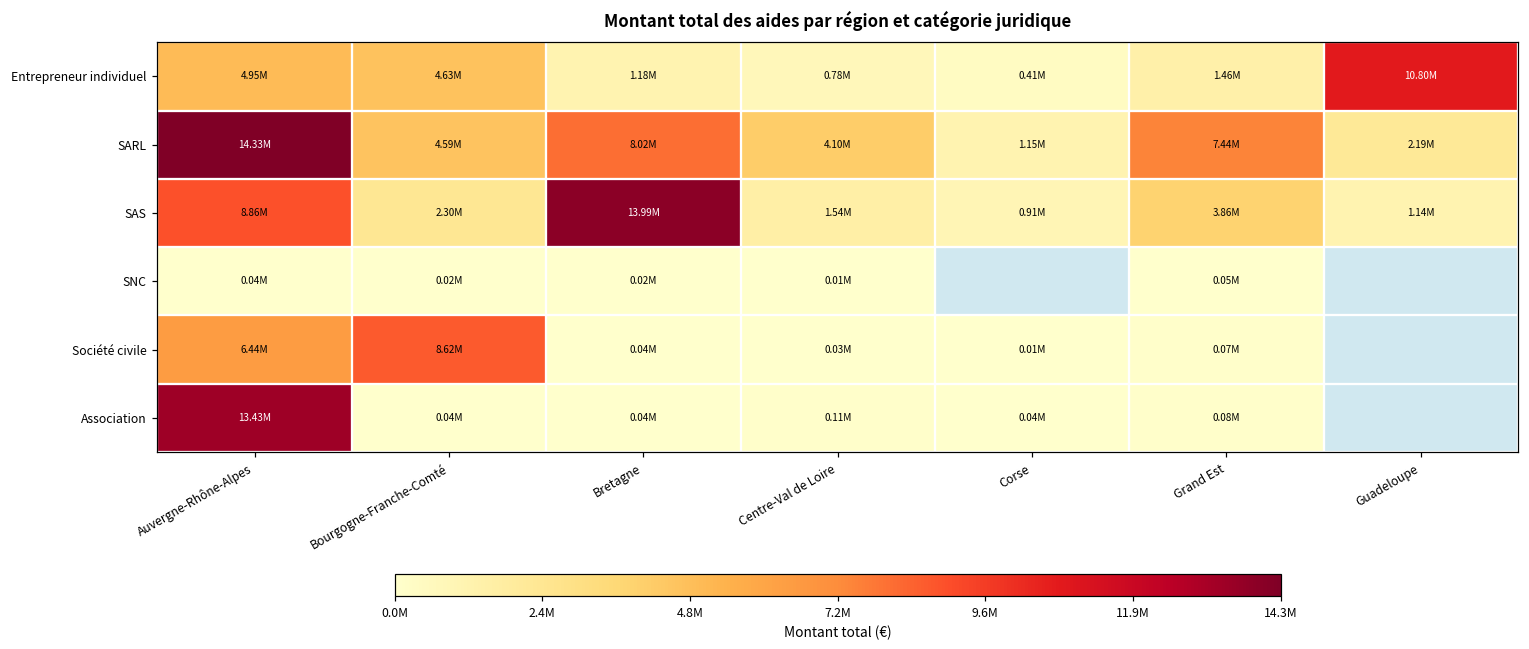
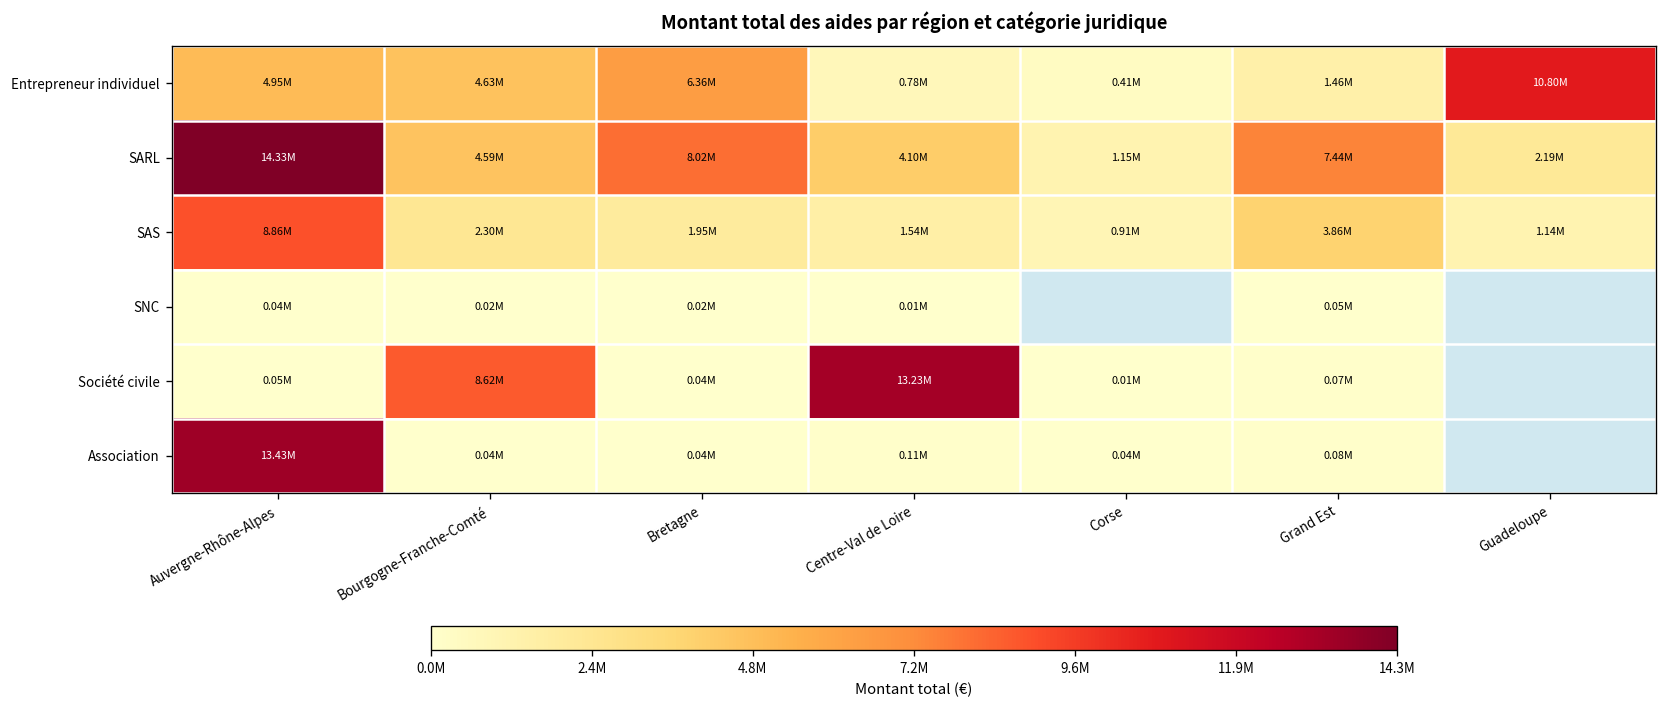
  {
    "Entrepreneur individuel": {
      "Auvergne-Rhône-Alpes": "4.95M",
      "Bourgogne-Franche-Comté": "4.63M",
-     "Bretagne": "1.18M",
+     "Bretagne": "6.36M",
      "Centre-Val de Loire": "0.78M",
      "Corse": "0.41M",
      "Grand Est": "1.46M",
      "Guadeloupe": "10.80M"
    },
    "SARL": {
      "Auvergne-Rhône-Alpes": "14.33M",
      "Bourgogne-Franche-Comté": "4.59M",
      "Bretagne": "8.02M",
      "Centre-Val de Loire": "4.10M",
      "Corse": "1.15M",
      "Grand Est": "7.44M",
      "Guadeloupe": "2.19M"
    },
    "SAS": {
      "Auvergne-Rhône-Alpes": "8.86M",
      "Bourgogne-Franche-Comté": "2.30M",
-     "Bretagne": "13.99M",
+     "Bretagne": "1.95M",
      "Centre-Val de Loire": "1.54M",
      "Corse": "0.91M",
      "Grand Est": "3.86M",
      "Guadeloupe": "1.14M"
    },
    "SNC": {
      "Auvergne-Rhône-Alpes": "0.04M",
      "Bourgogne-Franche-Comté": "0.02M",
      "Bretagne": "0.02M",
      "Centre-Val de Loire": "0.01M",
      "Grand Est": "0.05M"
    },
    "Société civile": {
-     "Auvergne-Rhône-Alpes": "6.44M",
+     "Auvergne-Rhône-Alpes": "0.05M",
      "Bourgogne-Franche-Comté": "8.62M",
      "Bretagne": "0.04M",
-     "Centre-Val de Loire": "0.03M",
+     "Centre-Val de Loire": "13.23M",
      "Corse": "0.01M",
      "Grand Est": "0.07M"
    },
    "Association": {
      "Auvergne-Rhône-Alpes": "13.43M",
      "Bourgogne-Franche-Comté": "0.04M",
      "Bretagne": "0.04M",
      "Centre-Val de Loire": "0.11M",
      "Corse": "0.04M",
      "Grand Est": "0.08M"
    }
  }
